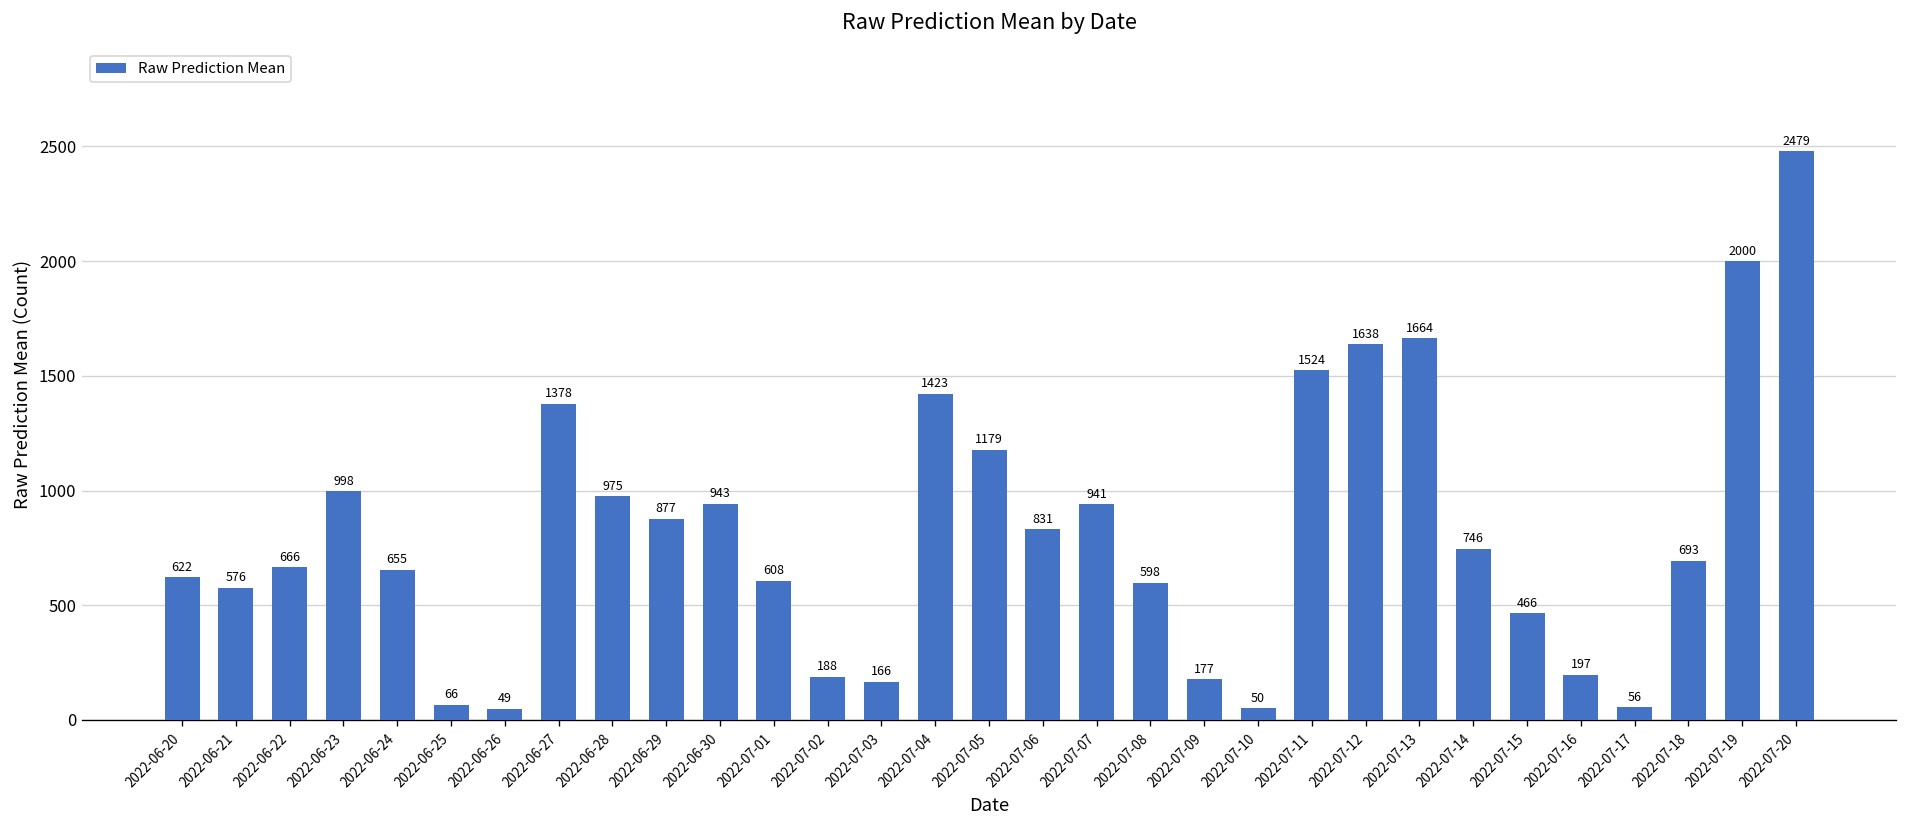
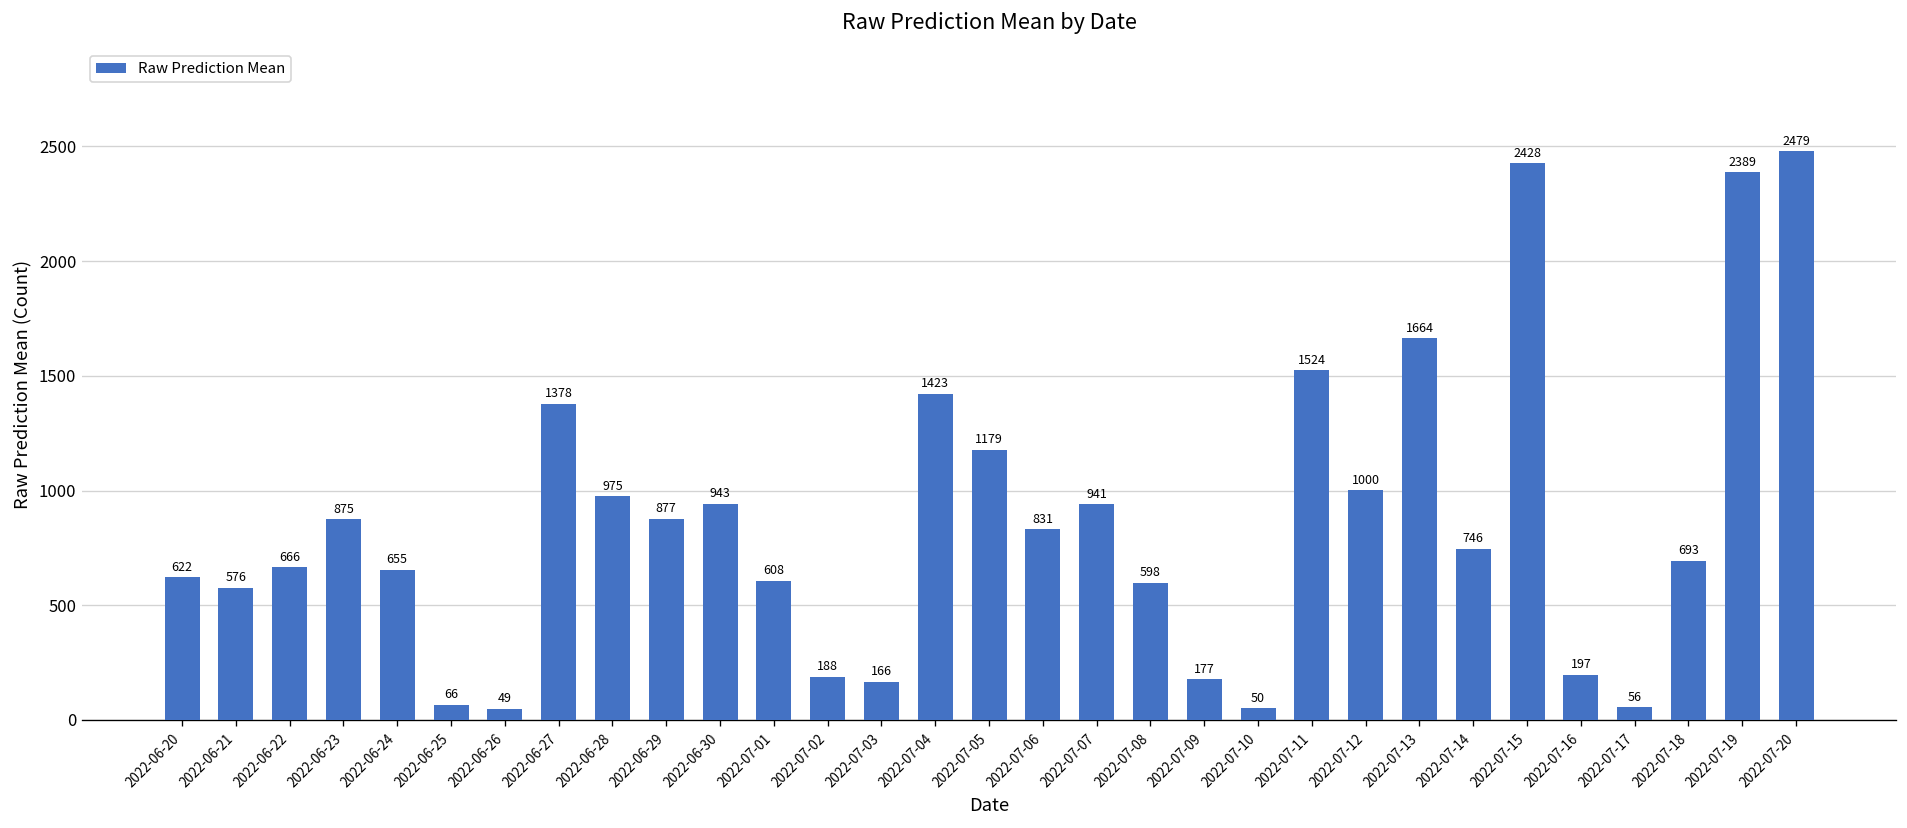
  {
    "2022-06-20": 622,
    "2022-06-21": 576,
    "2022-06-22": 666,
-   "2022-06-23": 998,
+   "2022-06-23": 875,
    "2022-06-24": 655,
    "2022-06-25": 66,
    "2022-06-26": 49,
    "2022-06-27": 1378,
    "2022-06-28": 975,
    "2022-06-29": 877,
    "2022-06-30": 943,
    "2022-07-01": 608,
    "2022-07-02": 188,
    "2022-07-03": 166,
    "2022-07-04": 1423,
    "2022-07-05": 1179,
    "2022-07-06": 831,
    "2022-07-07": 941,
    "2022-07-08": 598,
    "2022-07-09": 177,
    "2022-07-10": 50,
    "2022-07-11": 1524,
-   "2022-07-12": 1638,
+   "2022-07-12": 1000,
    "2022-07-13": 1664,
    "2022-07-14": 746,
-   "2022-07-15": 466,
+   "2022-07-15": 2428,
    "2022-07-16": 197,
    "2022-07-17": 56,
    "2022-07-18": 693,
-   "2022-07-19": 2000,
+   "2022-07-19": 2389,
    "2022-07-20": 2479
  }
